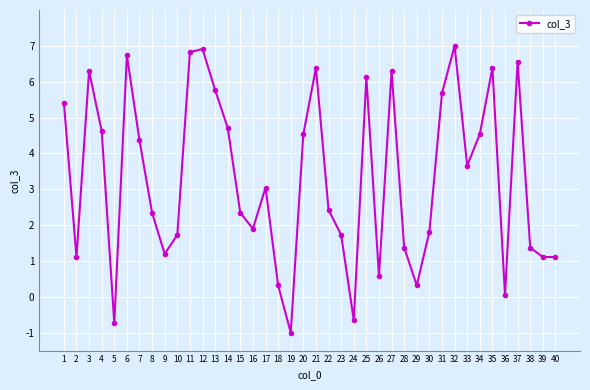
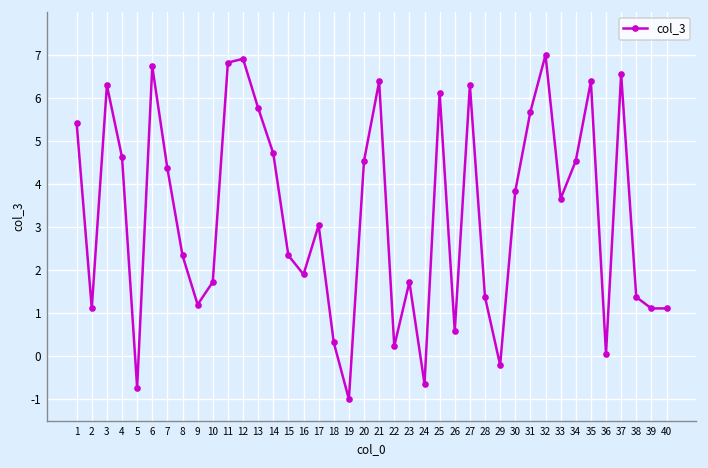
  {
    "1": 5.4,
    "2": 1.1,
    "3": 6.3,
    "4": 4.6,
    "5": -0.7,
    "6": 6.7,
    "7": 4.4,
    "8": 2.3,
    "9": 1.2,
    "10": 1.7,
    "11": 6.8,
    "12": 6.9,
    "13": 5.8,
    "14": 4.7,
    "15": 2.3,
    "16": 1.9,
    "17": 3.0,
    "18": 0.3,
    "19": -1.0,
    "20": 4.5,
    "21": 6.4,
-   "22": 2.4,
+   "22": 0.2,
    "23": 1.7,
    "24": -0.6,
    "25": 6.1,
    "26": 0.6,
    "27": 6.3,
    "28": 1.4,
-   "29": 0.3,
-   "30": 1.8,
+   "29": -0.2,
+   "30": 3.8,
    "31": 5.7,
    "32": 7.0,
    "33": 3.7,
    "34": 4.5,
    "35": 6.4,
    "36": 0.1,
    "37": 6.6,
    "38": 1.4,
    "39": 1.1,
    "40": 1.1
  }
